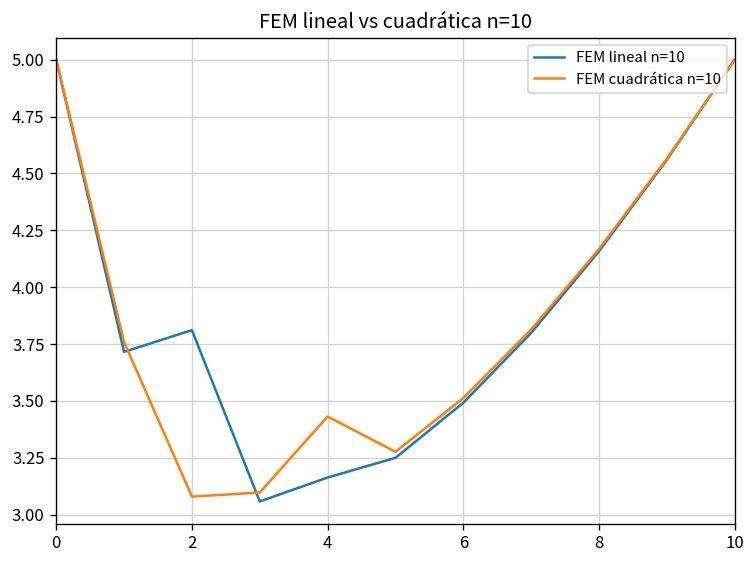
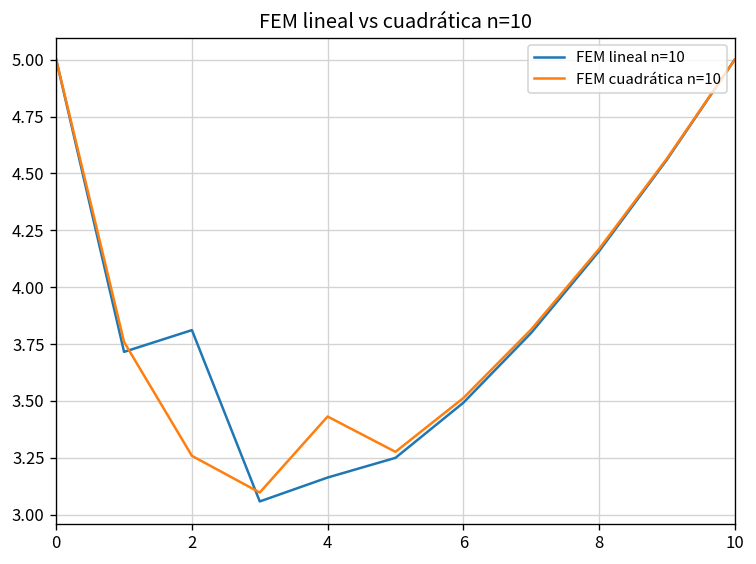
  {
    "FEM lineal n=10": {
      "2": 3.81,
      "4": 3.16,
      "6": 3.49
    },
    "FEM cuadrática n=10": {
-     "2": 3.08,
+     "2": 3.26,
      "4": 3.43,
      "6": 3.51
    }
  }
